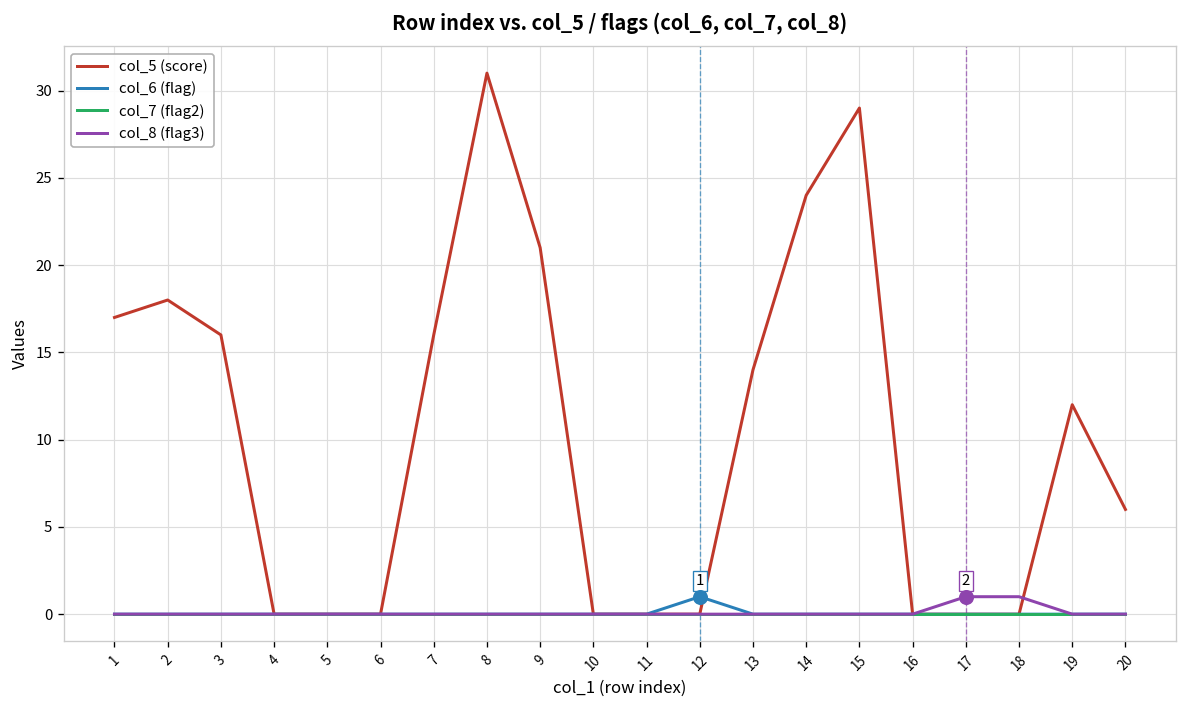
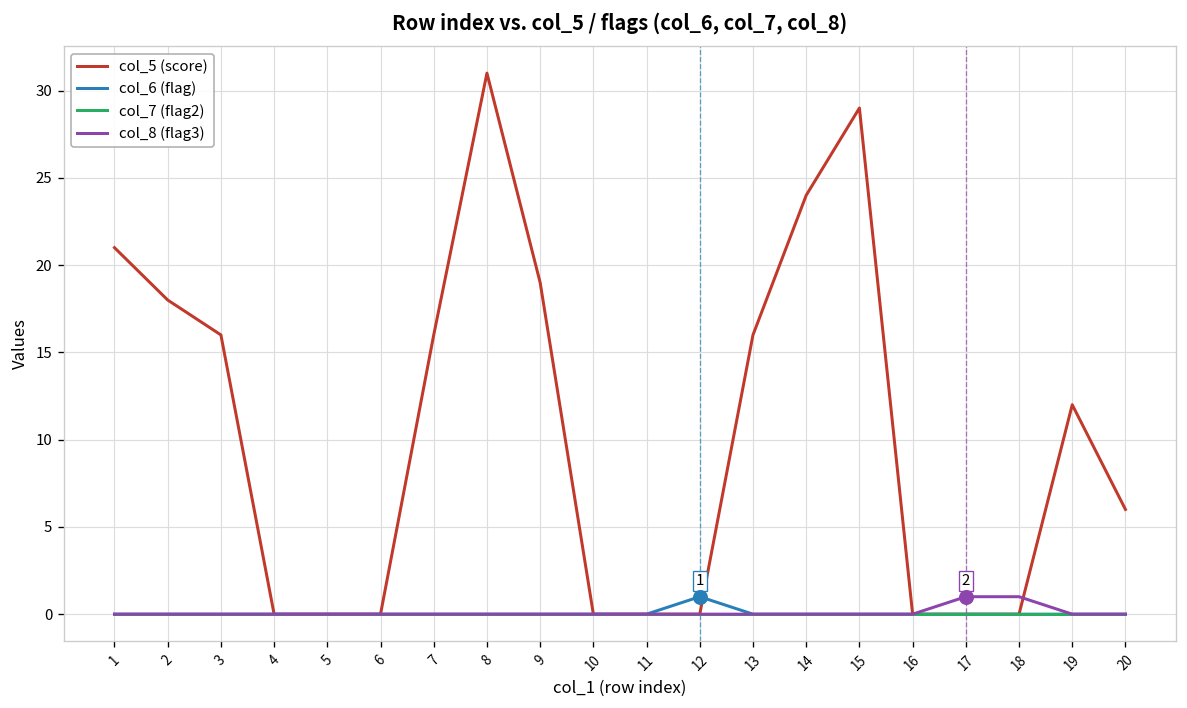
  {
    "col_5 (score)": {
-     "1": 17,
+     "1": 21,
      "2": 18,
      "3": 16,
      "7": 16,
      "8": 31,
-     "9": 21,
-     "13": 14,
+     "9": 19,
+     "13": 16,
      "14": 24,
      "15": 29,
      "19": 12,
      "20": 6
    }
  }
